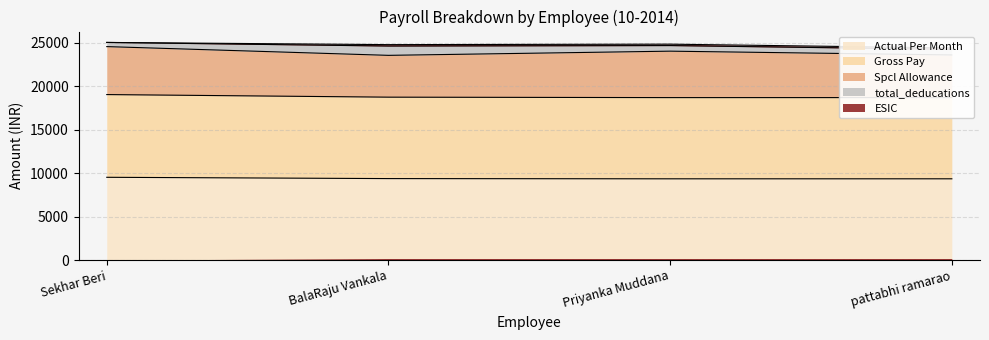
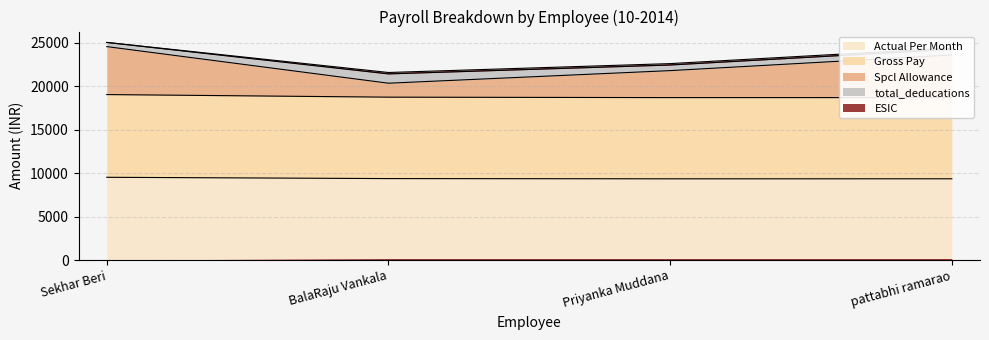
  {
    "Spcl Allowance": {
      "Sekhar Beri": 6000,
-     "BalaRaju Vankala": 5000,
-     "Priyanka Muddana": 5000
+     "BalaRaju Vankala": 2000,
+     "Priyanka Muddana": 3000
    }
  }
